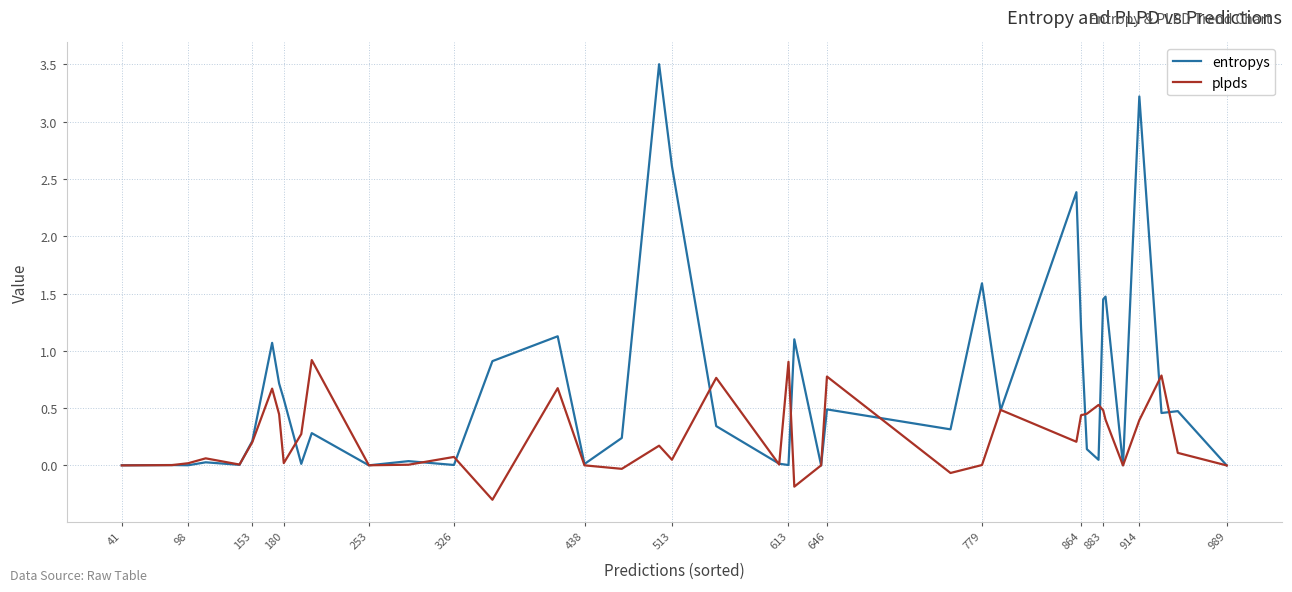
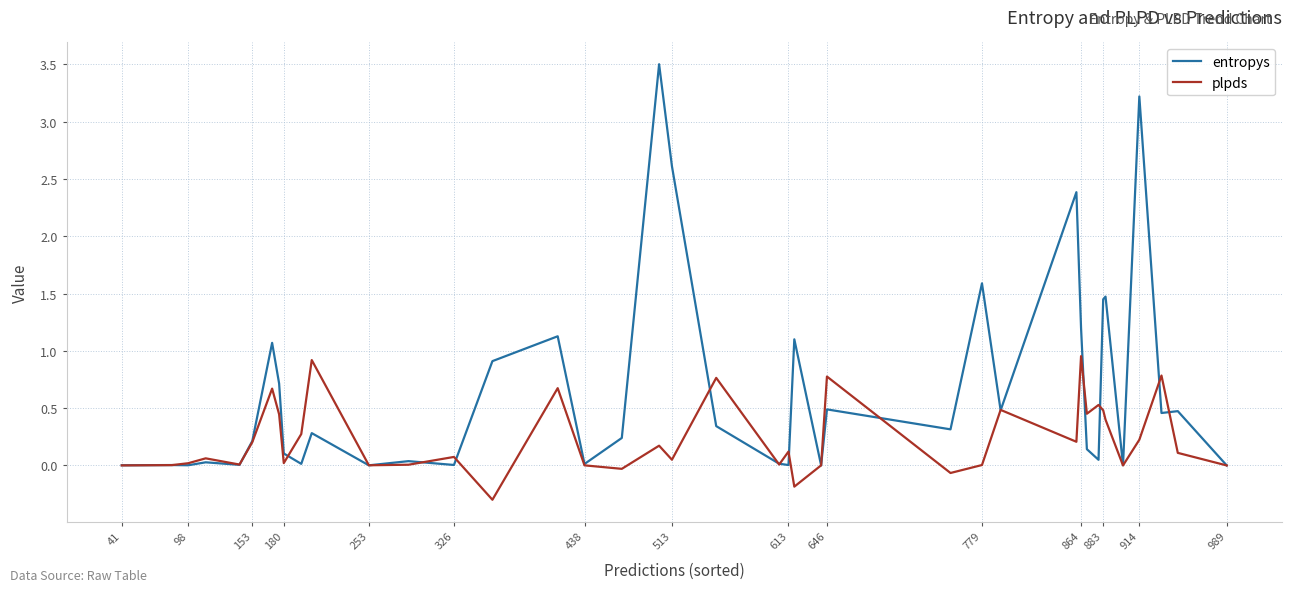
  {
    "entropys": {
-     "180": 0.58,
+     "180": 0.10,
      "326": 0.00,
      "513": 2.61,
      "613": 0.00,
      "646": 0.49,
      "779": 1.59,
      "864": 1.20,
      "883": 1.45,
      "914": 3.22
    },
    "plpds": {
      "180": 0.02,
      "326": 0.07,
      "513": 0.05,
-     "613": 0.90,
+     "613": 0.12,
      "646": 0.78,
      "779": 0.00,
-     "864": 0.44,
+     "864": 0.95,
      "883": 0.48,
-     "914": 0.40
+     "914": 0.22
    }
  }
